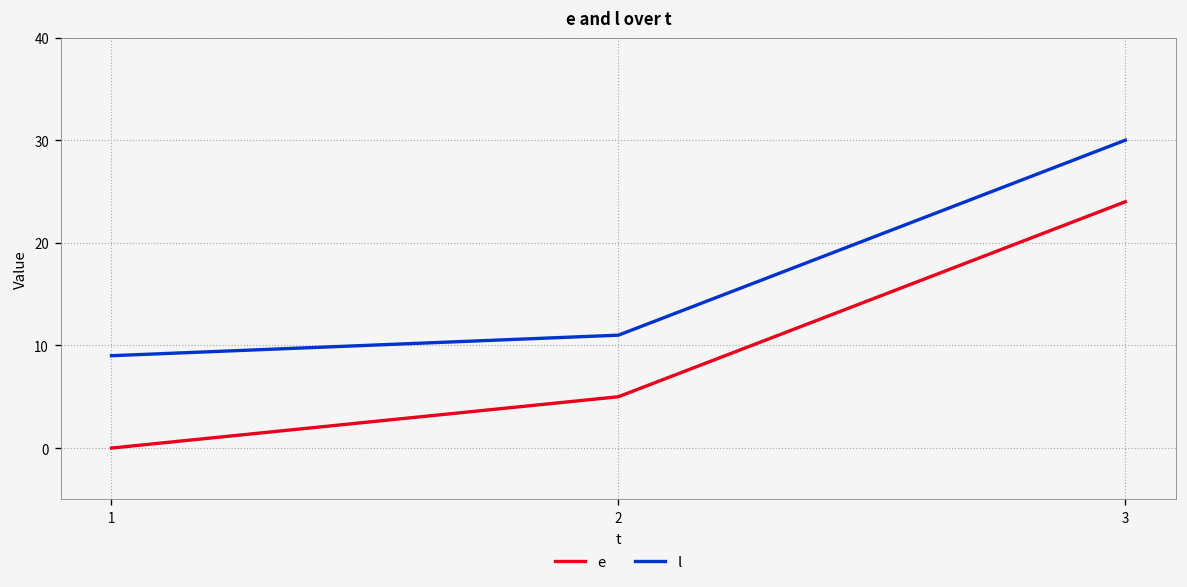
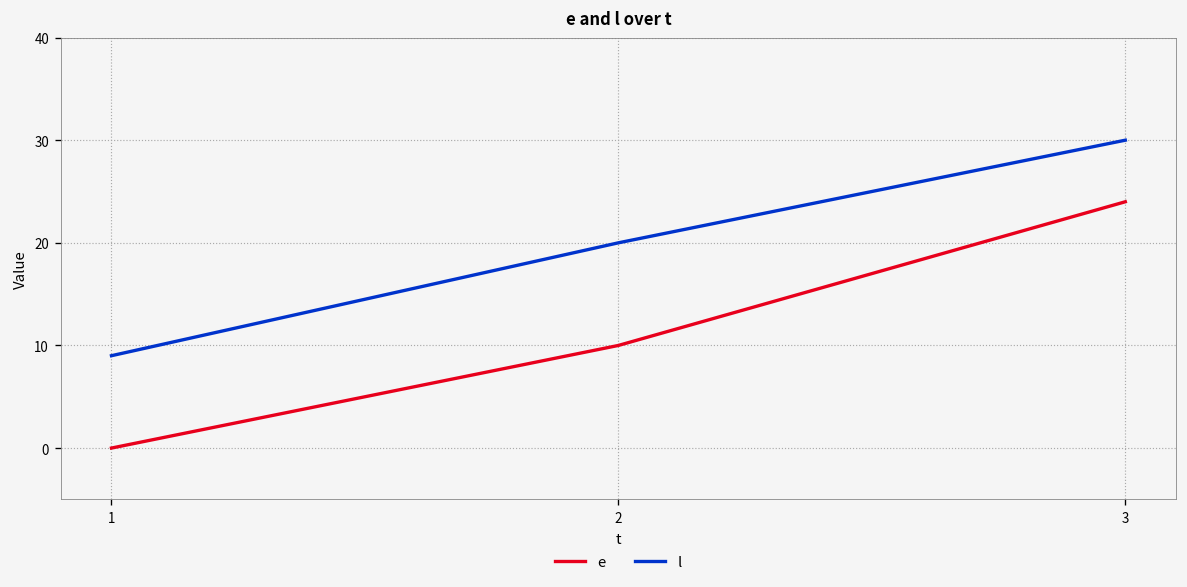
  {
    "e": {
      "1": 0,
-     "2": 5,
+     "2": 10,
      "3": 24
    },
    "l": {
      "1": 9,
-     "2": 11,
+     "2": 20,
      "3": 30
    }
  }
